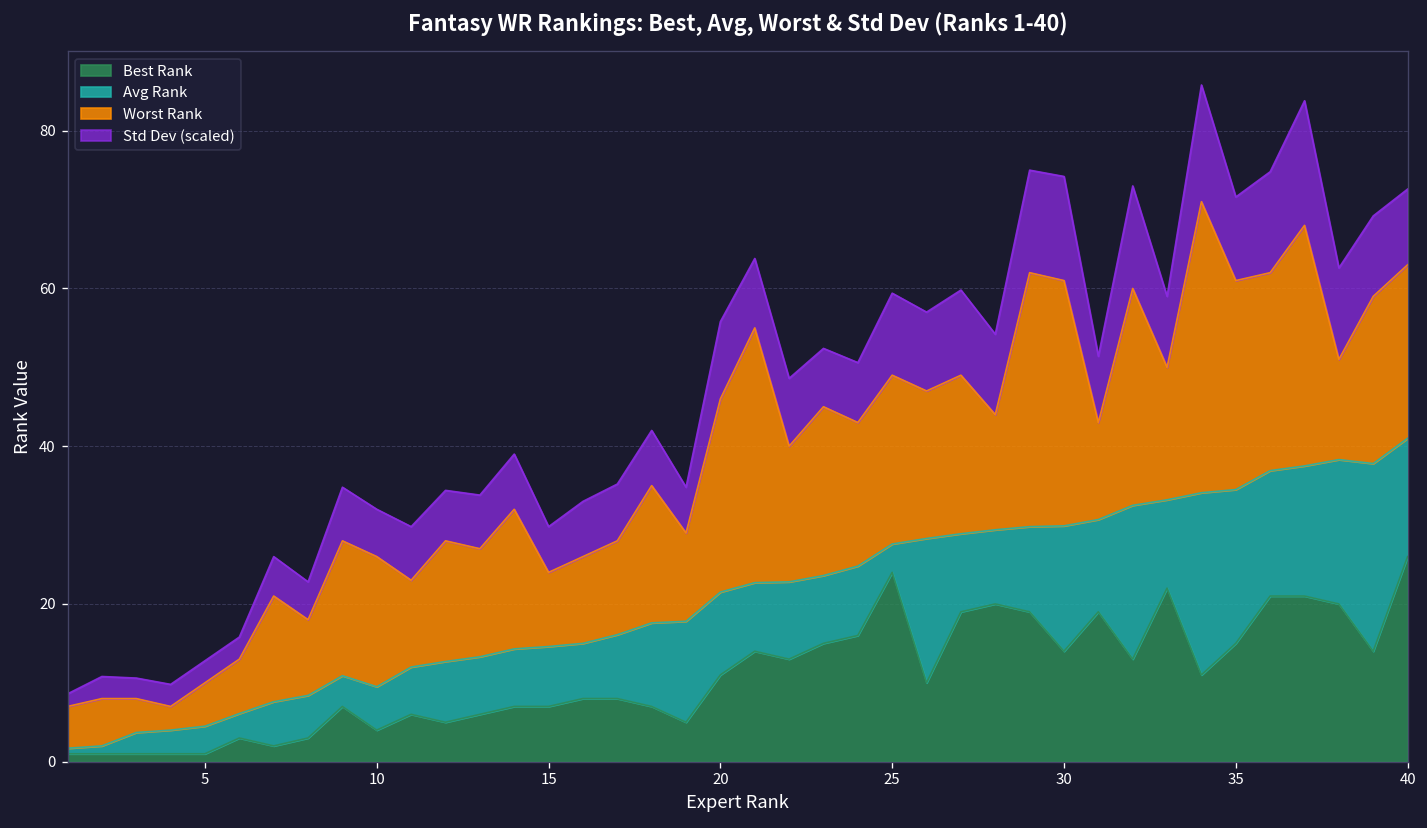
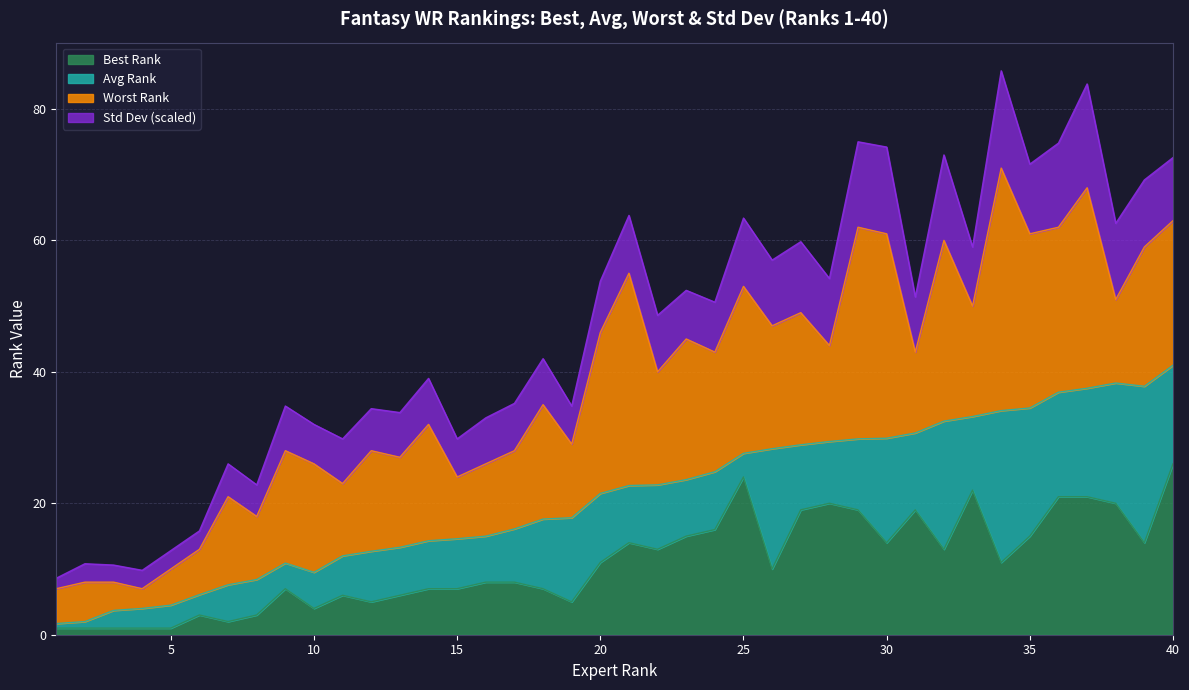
  {
    "Best Rank": {
      "5": 1,
      "10": 4,
      "15": 7,
      "20": 11,
      "25": 24,
      "30": 14,
      "35": 15,
      "40": 26
    },
    "Avg Rank": {
      "5": 5,
      "10": 10,
      "15": 15,
      "20": 22,
      "25": 28,
      "30": 30,
      "35": 35,
      "40": 41
    },
    "Worst Rank": {
      "5": 10,
      "10": 26,
      "15": 24,
      "20": 46,
-     "25": 49,
+     "25": 53,
      "30": 61,
      "35": 61,
      "40": 63
    },
    "Std Dev (scaled)": {
-     "20": 10,
+     "20": 8,
      "25": 10
    }
  }
